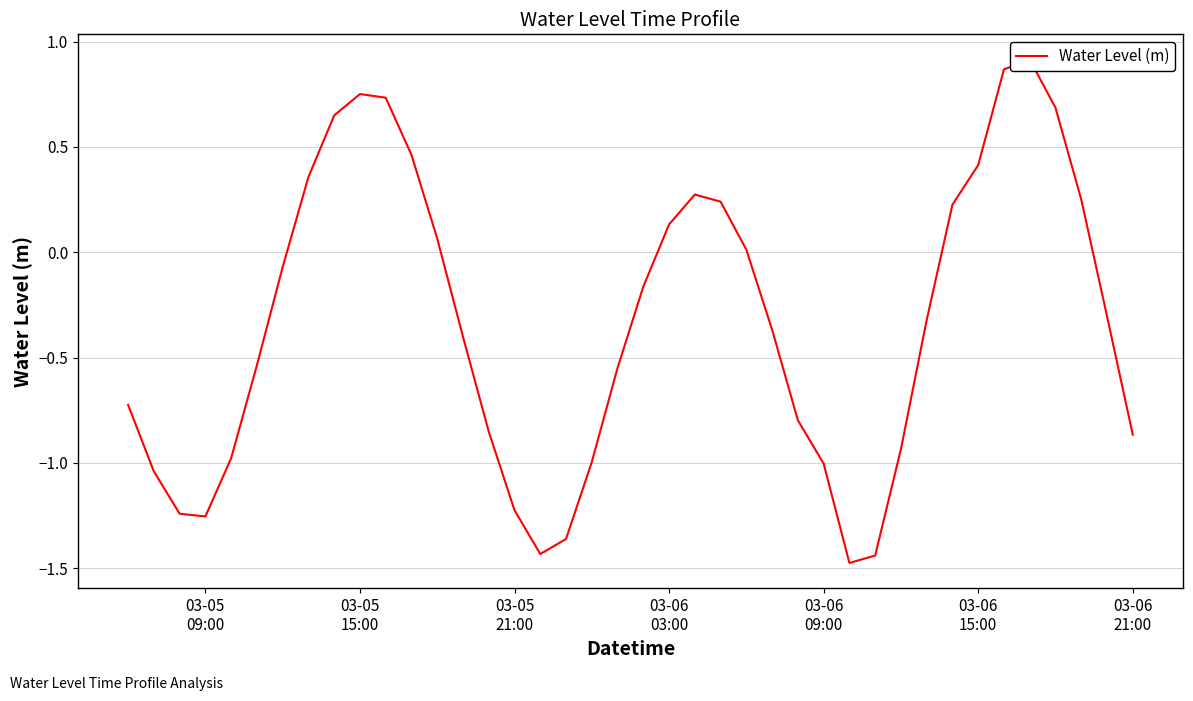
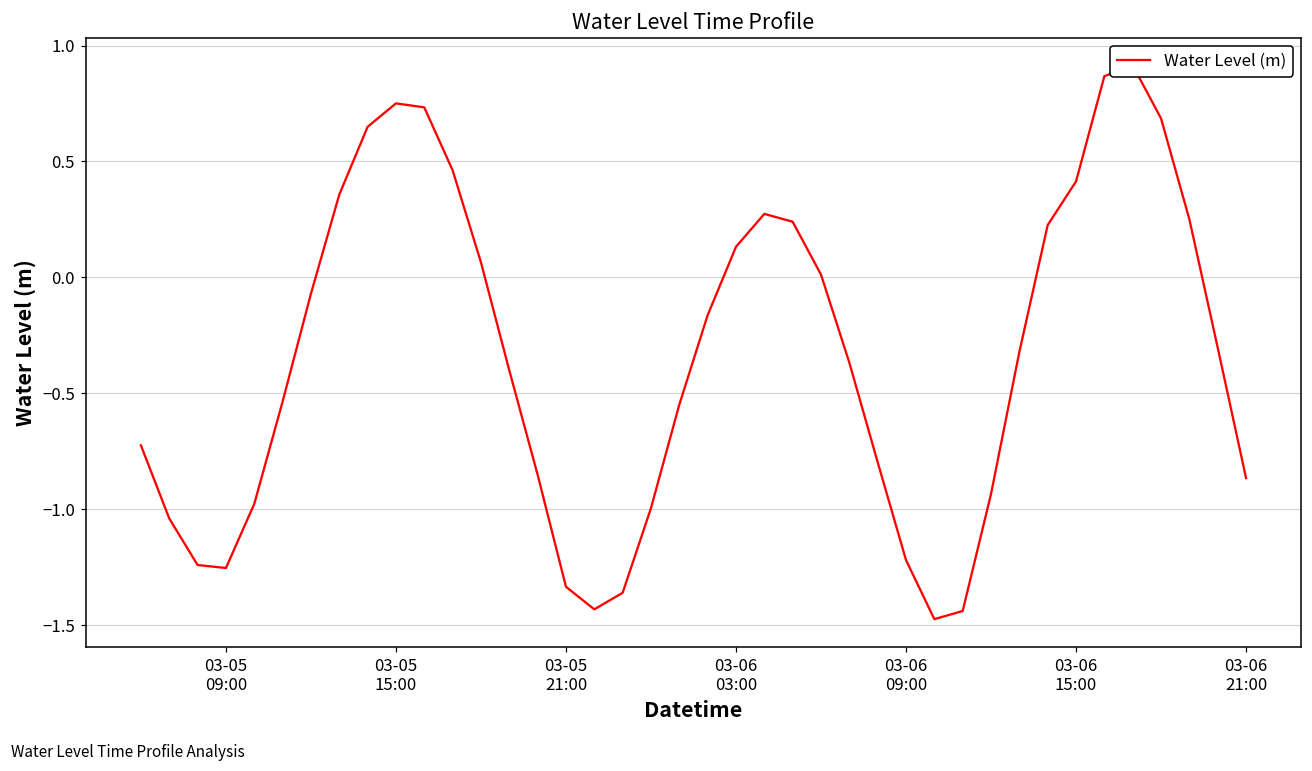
  {
    "03-05 09:00": -1.25,
    "03-05 15:00": 0.75,
-   "03-05 21:00": -1.22,
+   "03-05 21:00": -1.33,
    "03-06 03:00": 0.13,
-   "03-06 09:00": -1.00,
+   "03-06 09:00": -1.22,
    "03-06 15:00": 0.41,
    "03-06 21:00": -0.87
  }
